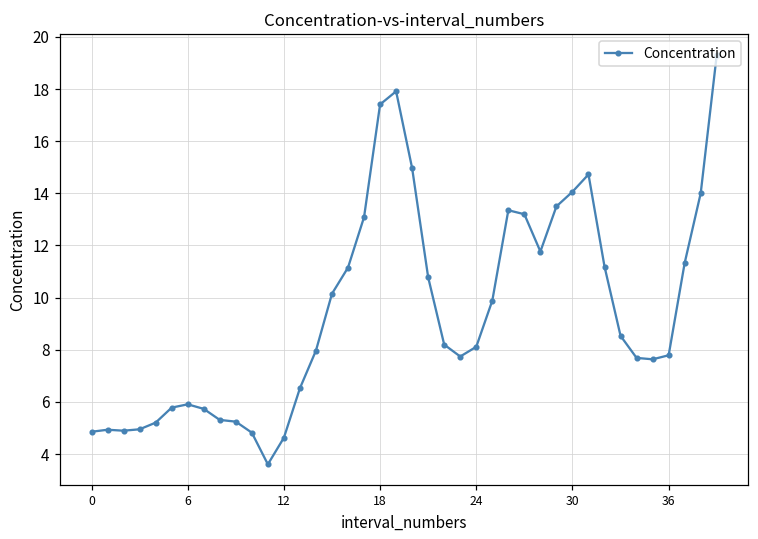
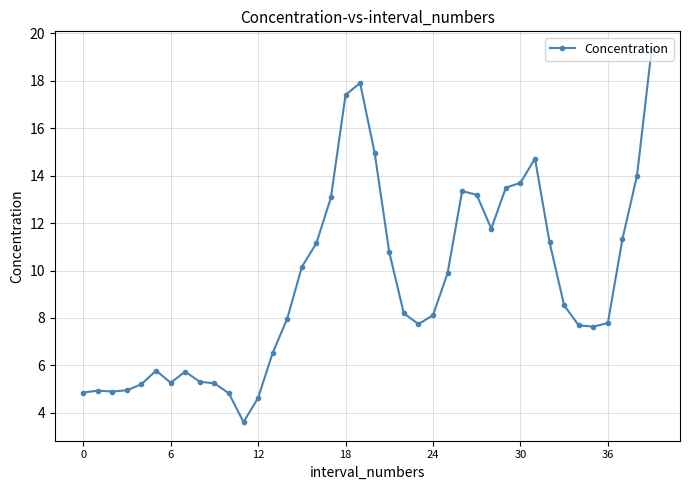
  {
    "0": 4.9,
-   "6": 5.9,
+   "6": 5.3,
    "12": 4.6,
    "18": 17.4,
    "24": 8.1,
-   "30": 14.1,
+   "30": 13.7,
    "36": 7.8
  }
